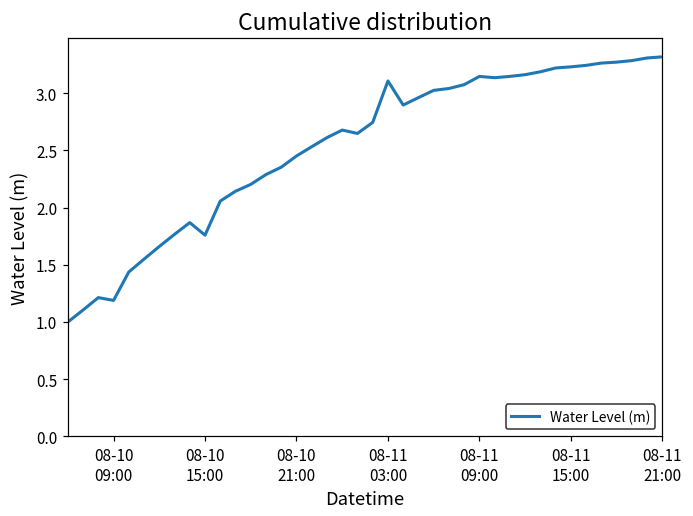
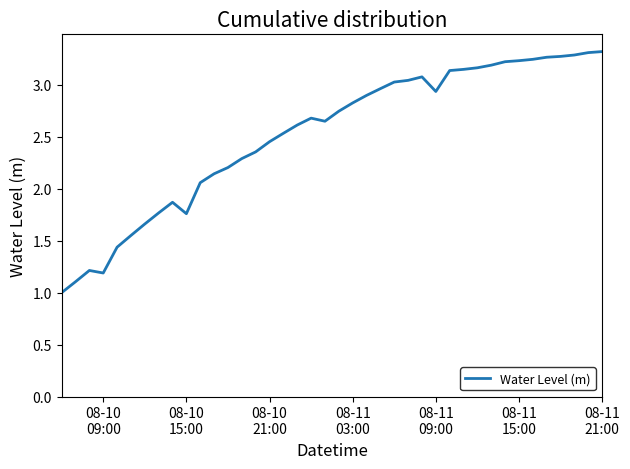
  {
    "08-10 09:00": 1.19,
    "08-10 15:00": 1.76,
    "08-10 21:00": 2.45,
-   "08-11 03:00": 3.11,
-   "08-11 09:00": 3.15,
+   "08-11 03:00": 2.83,
+   "08-11 09:00": 2.94,
    "08-11 15:00": 3.23,
    "08-11 21:00": 3.32
  }
